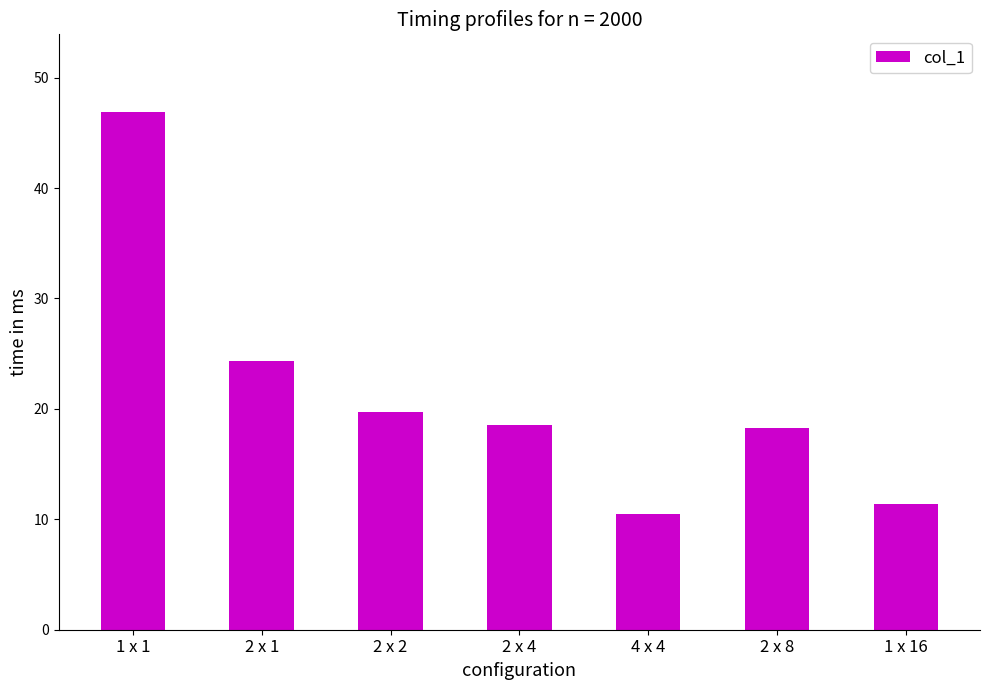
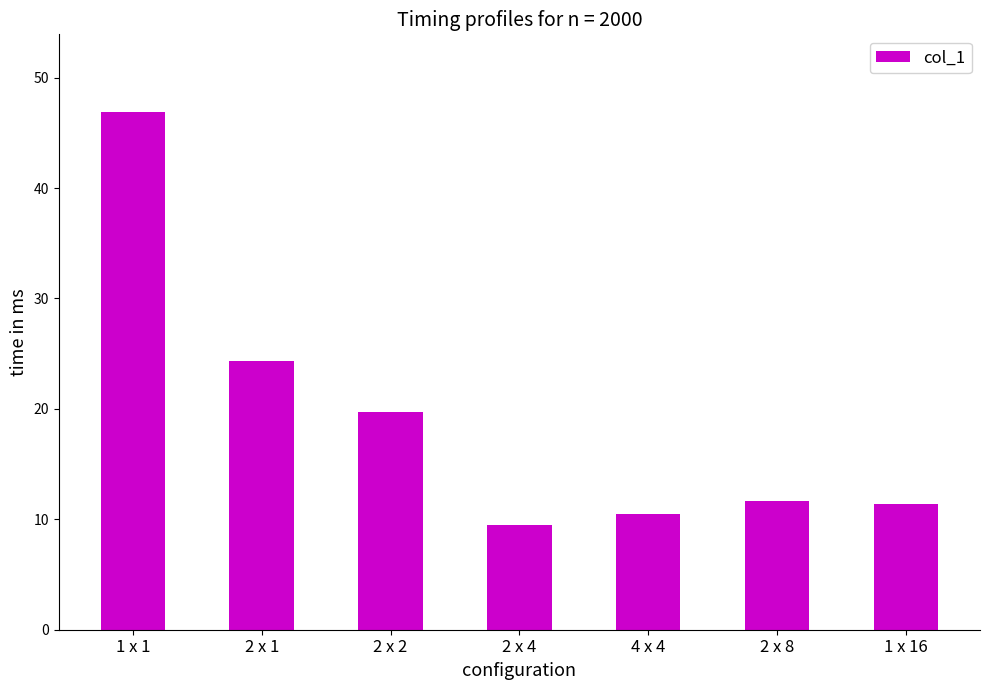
  {
    "1 x 1": 46.9,
    "2 x 1": 24.4,
    "2 x 2": 19.7,
-   "2 x 4": 18.6,
+   "2 x 4": 9.5,
    "4 x 4": 10.5,
-   "2 x 8": 18.3,
+   "2 x 8": 11.7,
    "1 x 16": 11.4
  }
